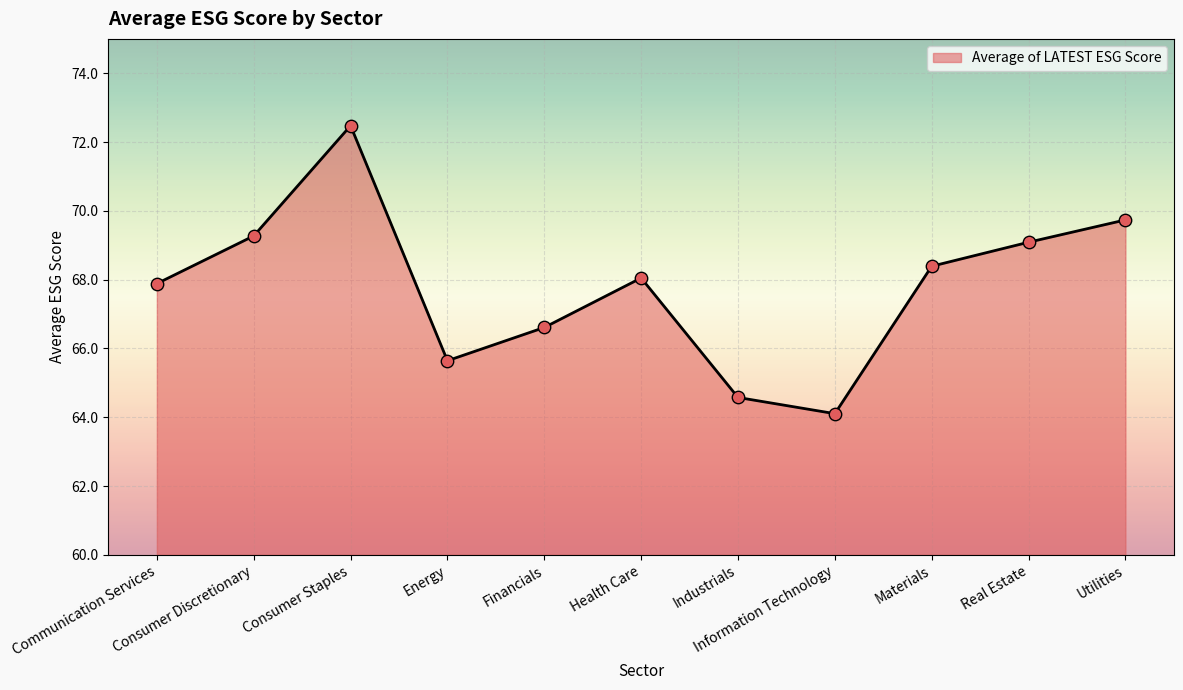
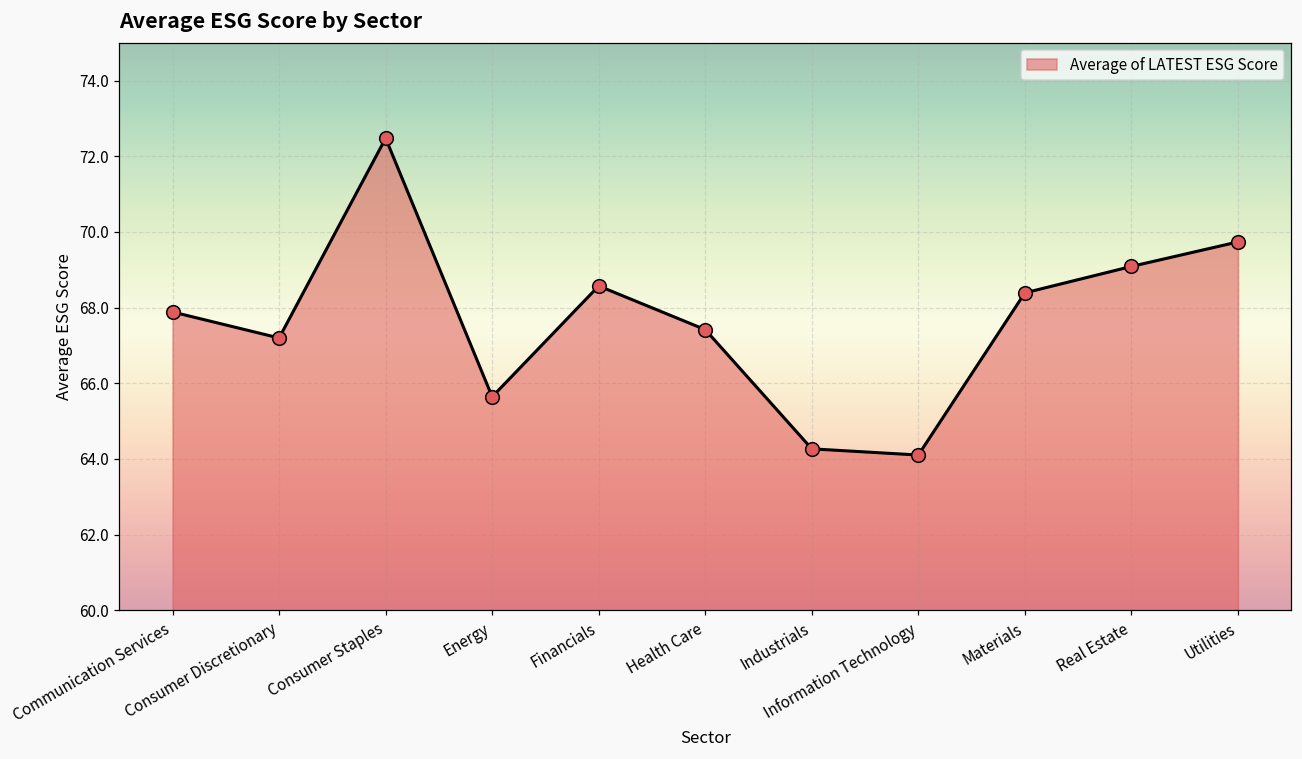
  {
    "Communication Services": 67.9,
-   "Consumer Discretionary": 69.3,
+   "Consumer Discretionary": 67.2,
    "Consumer Staples": 72.5,
    "Energy": 65.6,
-   "Financials": 66.6,
-   "Health Care": 68.0,
-   "Industrials": 64.6,
+   "Financials": 68.6,
+   "Health Care": 67.4,
+   "Industrials": 64.3,
    "Information Technology": 64.1,
    "Materials": 68.4,
    "Real Estate": 69.1,
    "Utilities": 69.7
  }
